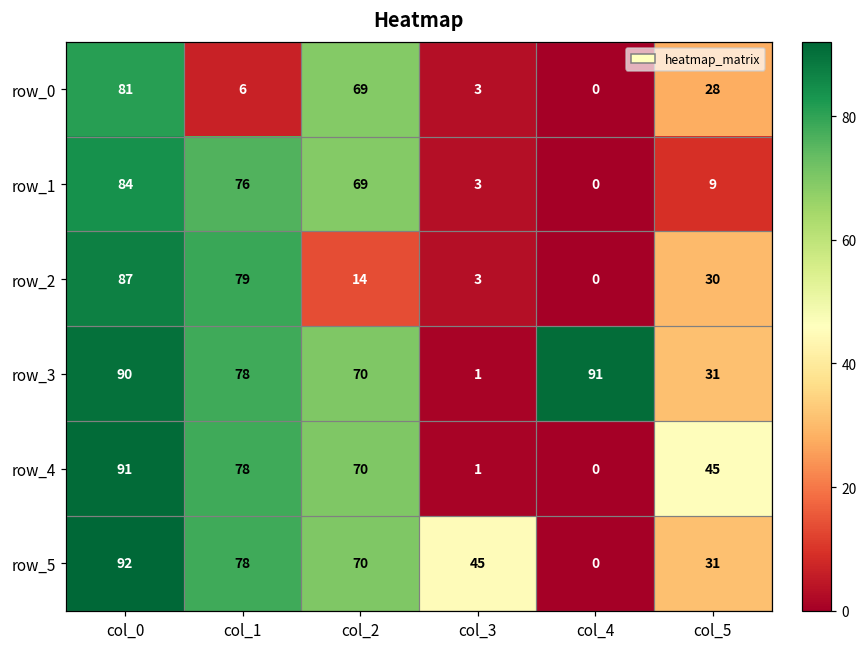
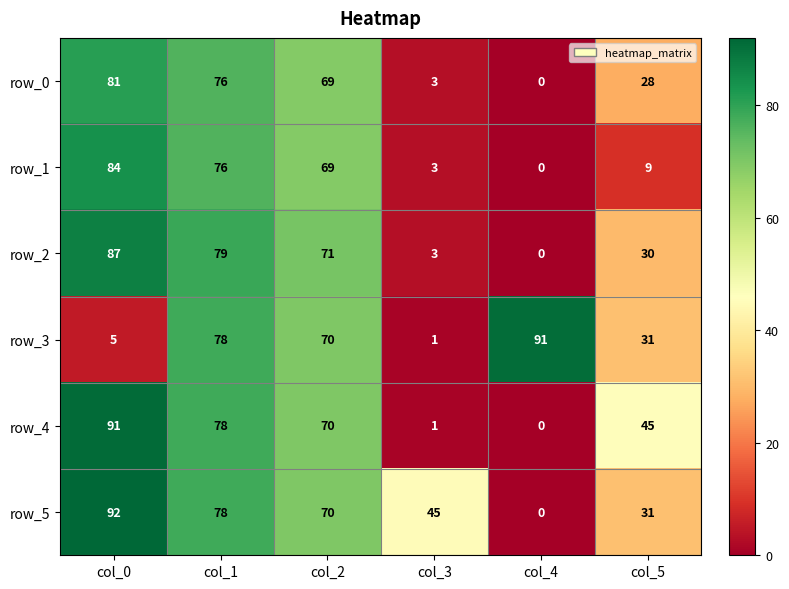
  {
    "row_0": {
      "col_0": 81,
-     "col_1": 6,
+     "col_1": 76,
      "col_2": 69,
      "col_3": 3,
      "col_4": 0,
      "col_5": 28
    },
    "row_1": {
      "col_0": 84,
      "col_1": 76,
      "col_2": 69,
      "col_3": 3,
      "col_4": 0,
      "col_5": 9
    },
    "row_2": {
      "col_0": 87,
      "col_1": 79,
-     "col_2": 14,
+     "col_2": 71,
      "col_3": 3,
      "col_4": 0,
      "col_5": 30
    },
    "row_3": {
-     "col_0": 90,
+     "col_0": 5,
      "col_1": 78,
      "col_2": 70,
      "col_3": 1,
      "col_4": 91,
      "col_5": 31
    },
    "row_4": {
      "col_0": 91,
      "col_1": 78,
      "col_2": 70,
      "col_3": 1,
      "col_4": 0,
      "col_5": 45
    },
    "row_5": {
      "col_0": 92,
      "col_1": 78,
      "col_2": 70,
      "col_3": 45,
      "col_4": 0,
      "col_5": 31
    }
  }
